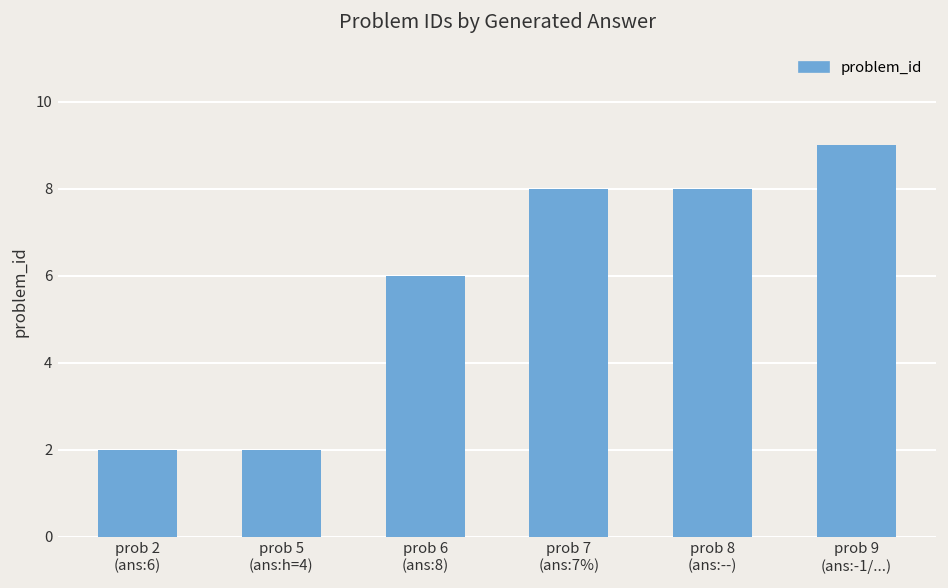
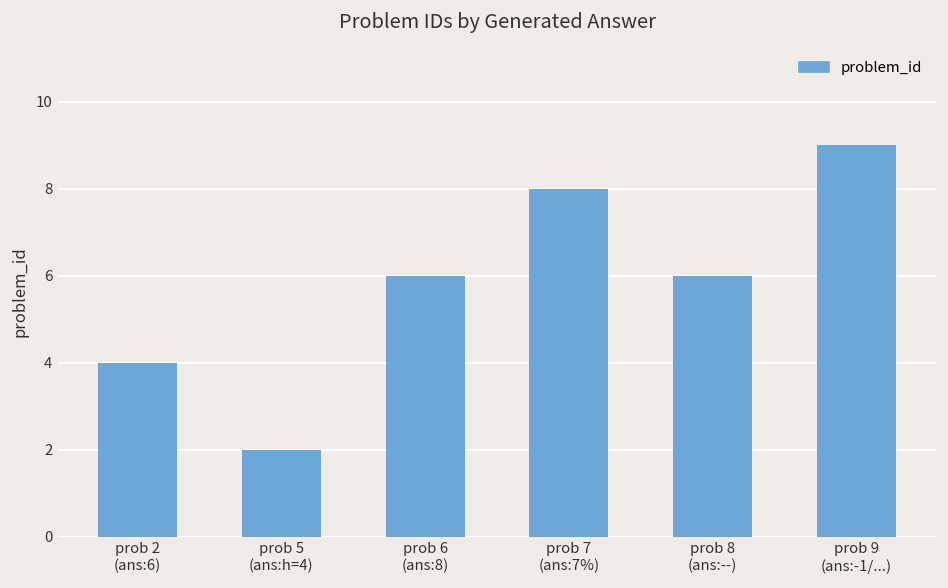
  {
-   "prob 2 (ans:6)": 2,
+   "prob 2 (ans:6)": 4,
    "prob 5 (ans:h=4)": 2,
    "prob 6 (ans:8)": 6,
    "prob 7 (ans:7%)": 8,
-   "prob 8 (ans:--)": 8,
+   "prob 8 (ans:--)": 6,
    "prob 9 (ans:-1/...)": 9
  }
